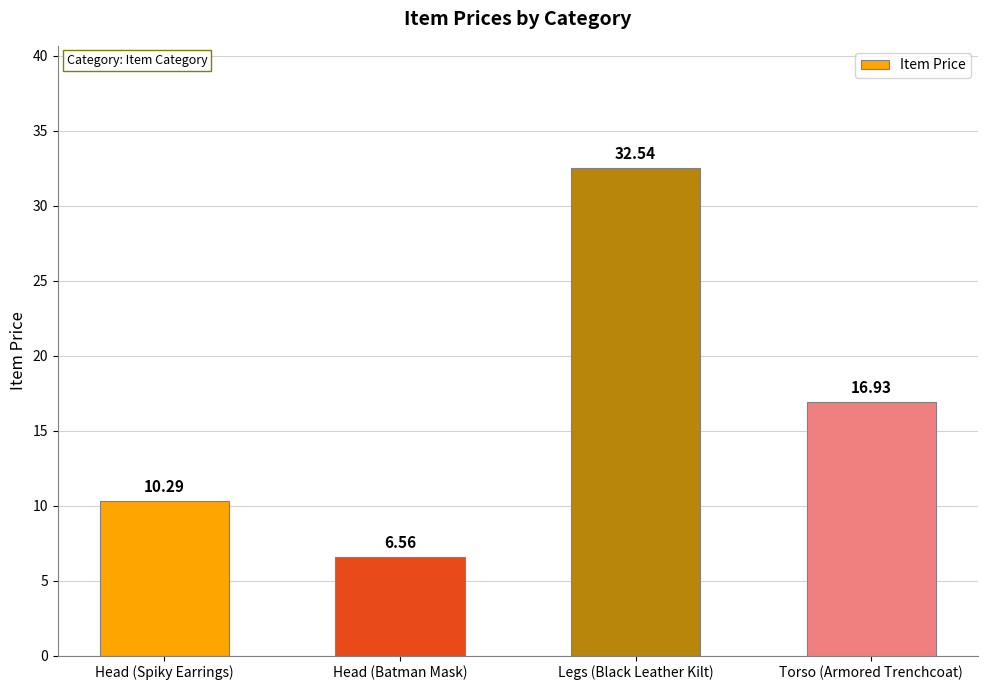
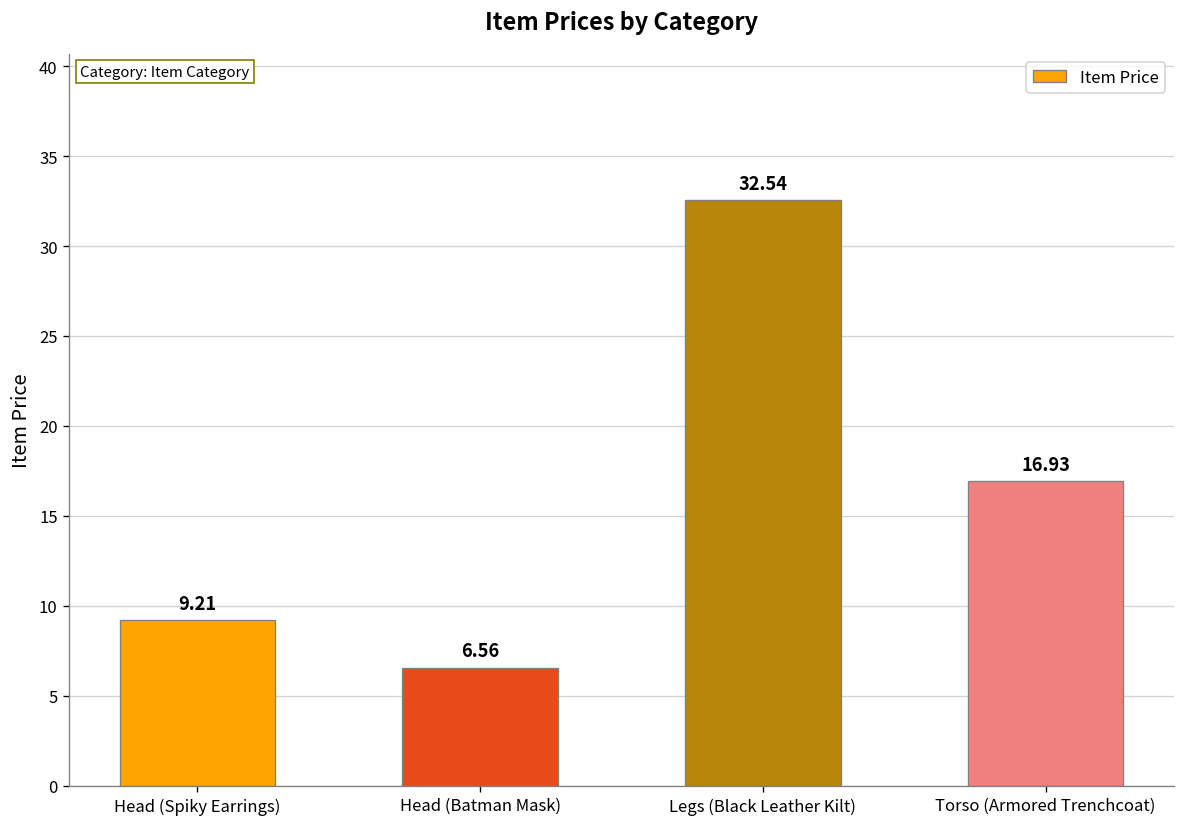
  {
-   "Head (Spiky Earrings)": 10.29,
+   "Head (Spiky Earrings)": 9.21,
    "Head (Batman Mask)": 6.56,
    "Legs (Black Leather Kilt)": 32.54,
    "Torso (Armored Trenchcoat)": 16.93
  }
